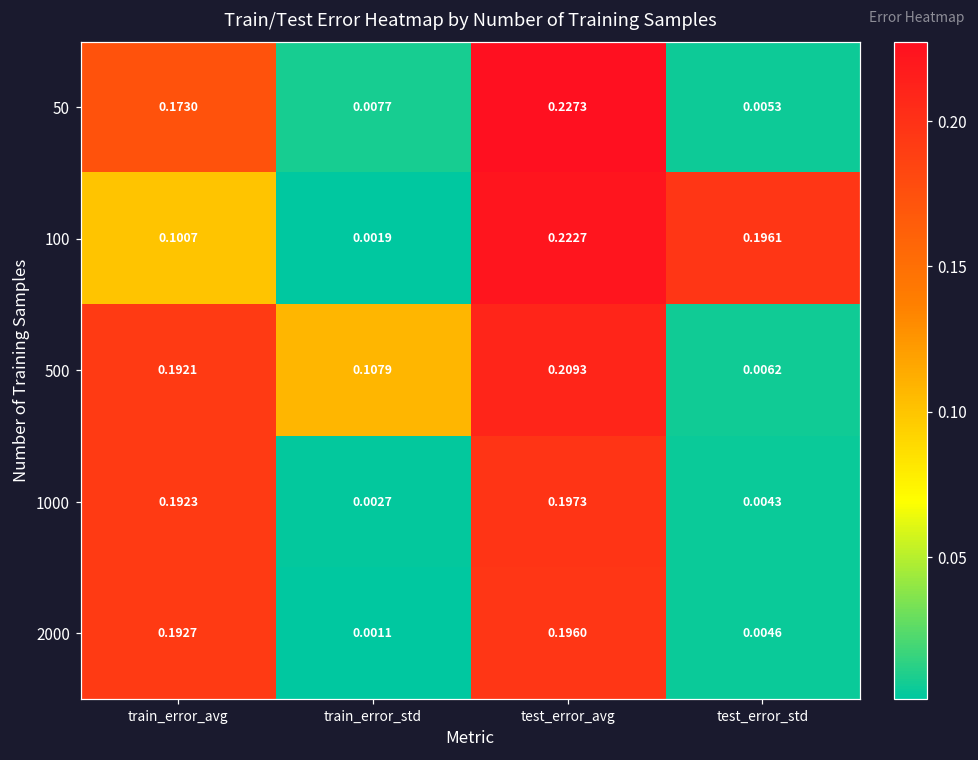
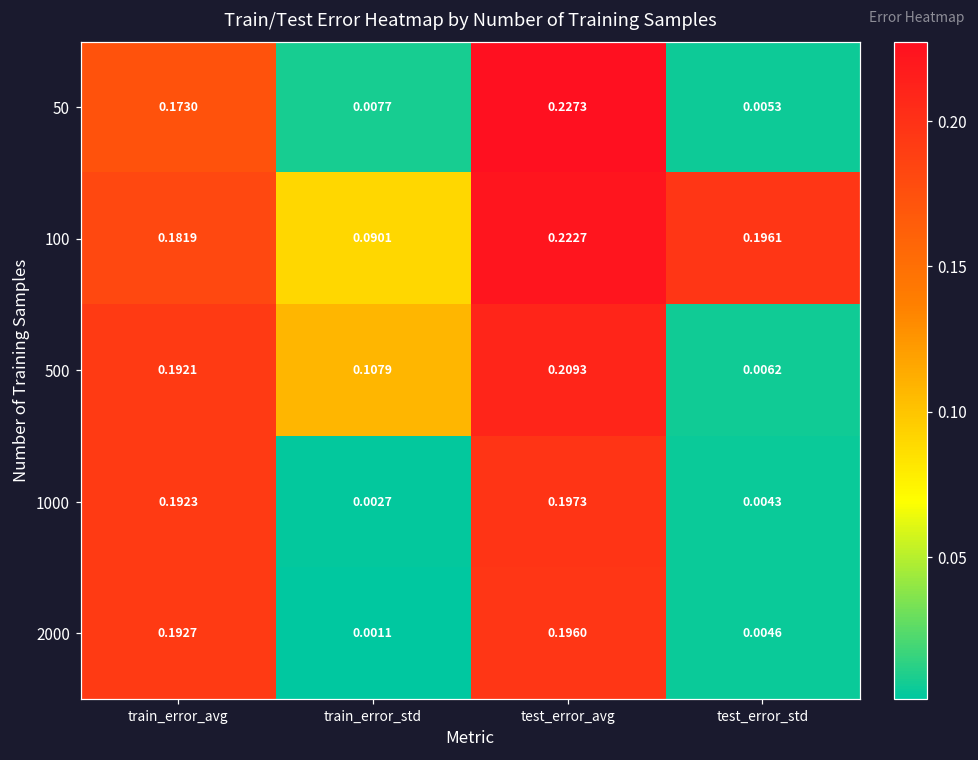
  {
    "50": {
      "train_error_avg": 0.1730,
      "train_error_std": 0.0077,
      "test_error_avg": 0.2273,
      "test_error_std": 0.0053
    },
    "100": {
-     "train_error_avg": 0.1007,
-     "train_error_std": 0.0019,
+     "train_error_avg": 0.1819,
+     "train_error_std": 0.0901,
      "test_error_avg": 0.2227,
      "test_error_std": 0.1961
    },
    "500": {
      "train_error_avg": 0.1921,
      "train_error_std": 0.1079,
      "test_error_avg": 0.2093,
      "test_error_std": 0.0062
    },
    "1000": {
      "train_error_avg": 0.1923,
      "train_error_std": 0.0027,
      "test_error_avg": 0.1973,
      "test_error_std": 0.0043
    },
    "2000": {
      "train_error_avg": 0.1927,
      "train_error_std": 0.0011,
      "test_error_avg": 0.1960,
      "test_error_std": 0.0046
    }
  }
